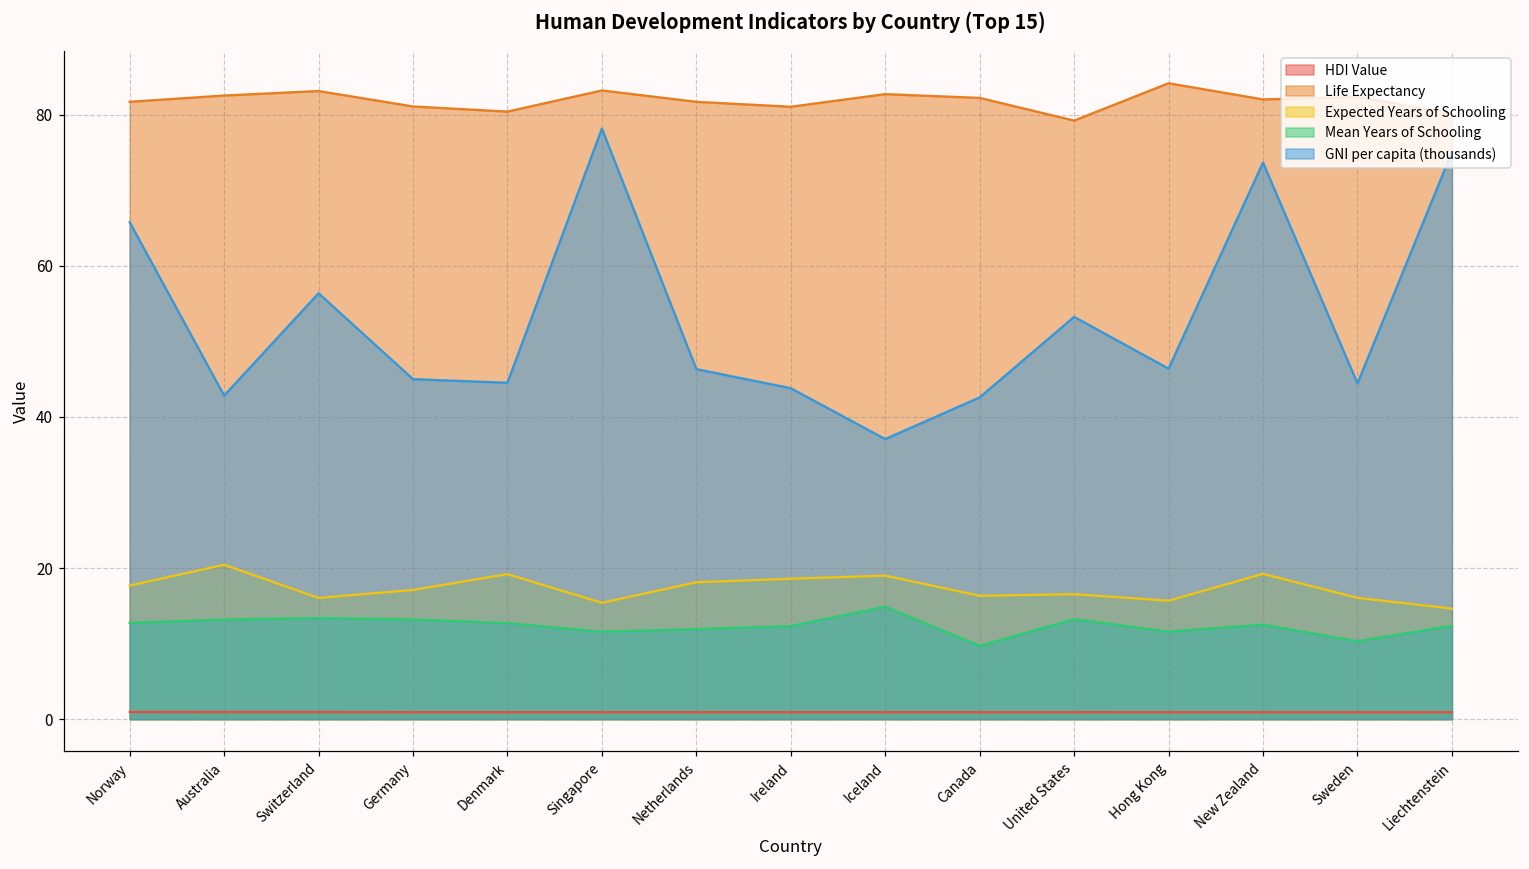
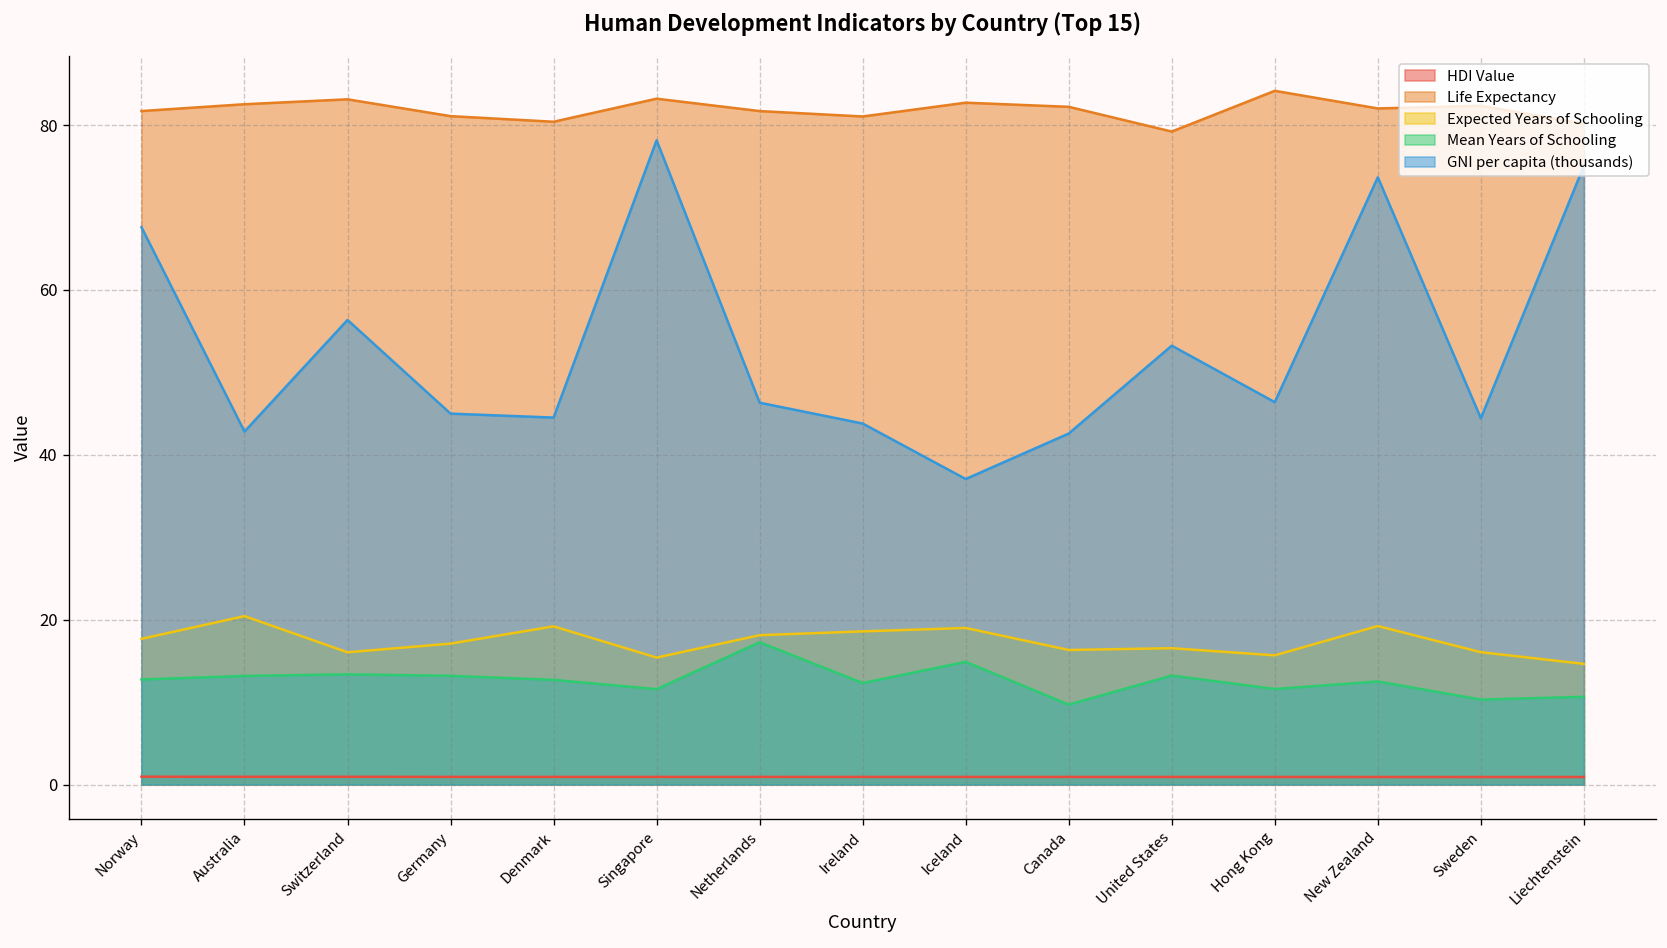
  {
    "Mean Years of Schooling": {
      "Norway": 13,
      "Australia": 13,
      "Switzerland": 13,
      "Germany": 13,
      "Denmark": 13,
      "Singapore": 12,
-     "Netherlands": 12,
+     "Netherlands": 17,
      "Ireland": 12,
      "Iceland": 15,
      "Canada": 10,
      "United States": 13,
      "Hong Kong": 12,
      "New Zealand": 13,
      "Sweden": 10,
-     "Liechtenstein": 12
+     "Liechtenstein": 11
    },
    "GNI per capita (thousands)": {
-     "Norway": 66,
+     "Norway": 68,
      "Australia": 43,
      "Switzerland": 56,
      "Germany": 45,
      "Denmark": 45,
      "Singapore": 78,
      "Netherlands": 46,
      "Ireland": 44,
      "Iceland": 37,
      "Canada": 43,
      "United States": 53,
      "Hong Kong": 46,
      "New Zealand": 74,
      "Sweden": 44
    }
  }
